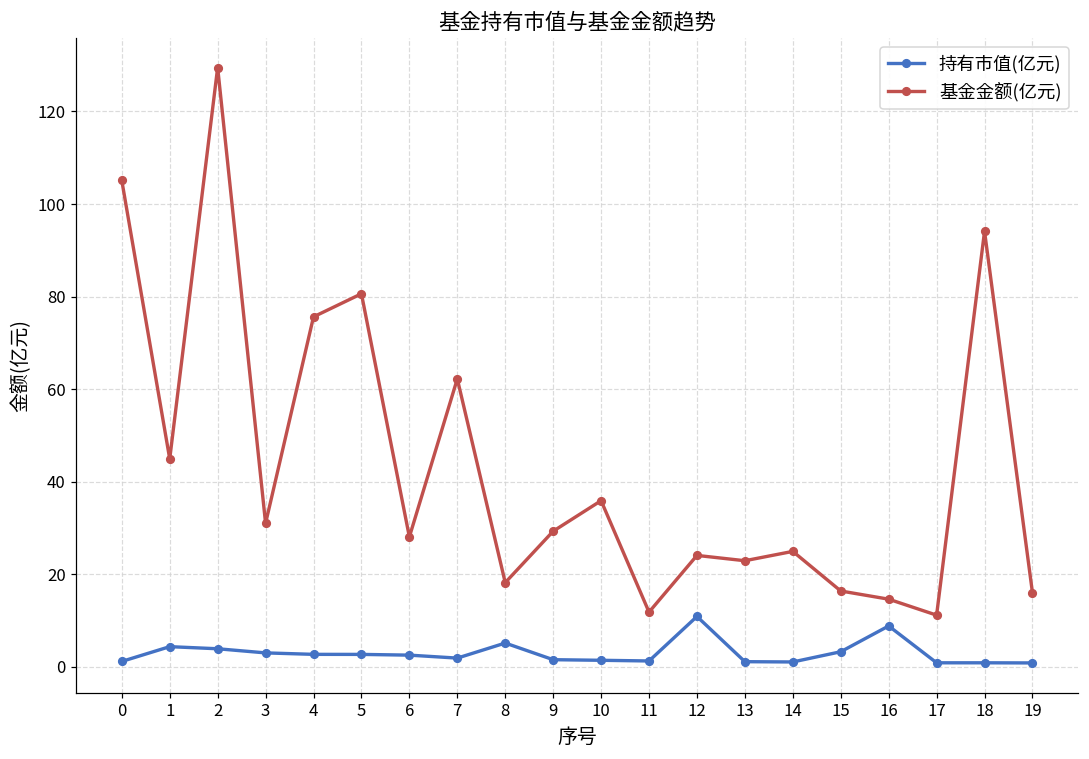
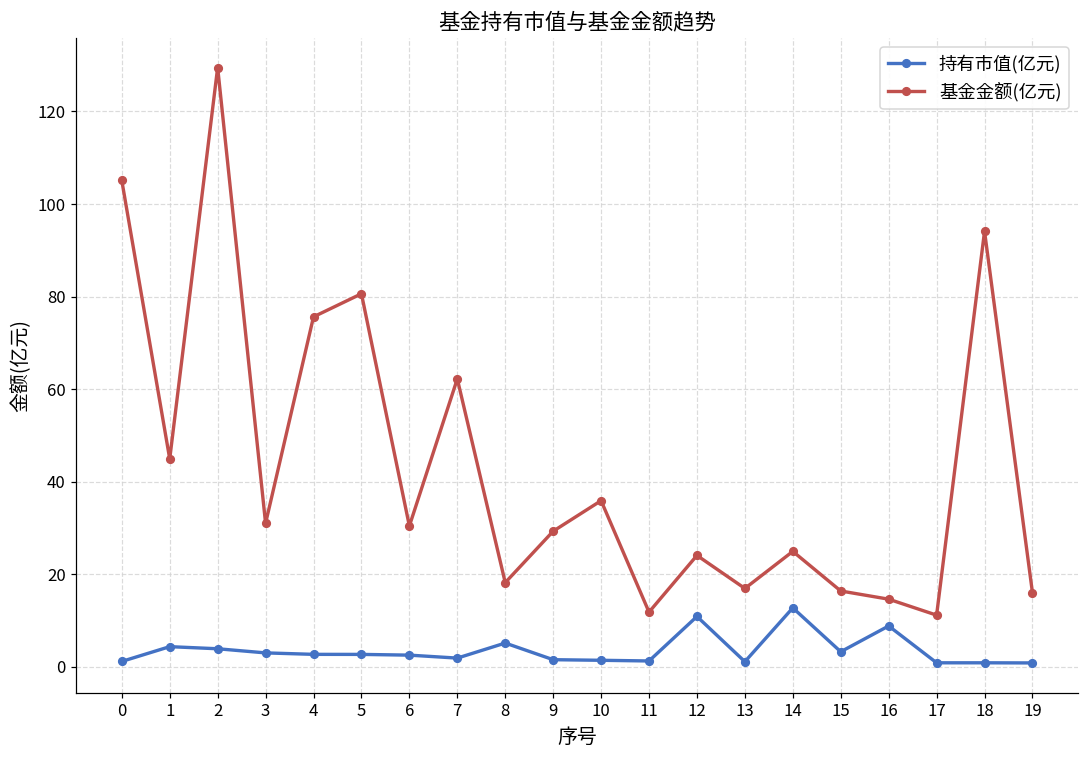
  {
    "持有市值(亿元)": {
      "0": 1,
      "1": 4,
      "2": 4,
      "3": 3,
      "4": 3,
      "5": 3,
      "6": 3,
      "7": 2,
      "8": 5,
      "9": 2,
      "10": 1,
      "11": 1,
      "12": 11,
      "13": 1,
-     "14": 1,
+     "14": 13,
      "15": 3,
      "16": 9,
      "17": 1,
      "18": 1,
      "19": 1
    },
    "基金金额(亿元)": {
      "0": 105,
      "1": 45,
      "2": 130,
      "3": 31,
      "4": 76,
      "5": 81,
-     "6": 28,
+     "6": 30,
      "7": 62,
      "8": 18,
      "9": 29,
      "10": 36,
      "11": 12,
      "12": 24,
-     "13": 23,
+     "13": 17,
      "14": 25,
      "15": 16,
      "16": 15,
      "17": 11,
      "18": 94,
      "19": 16
    }
  }
